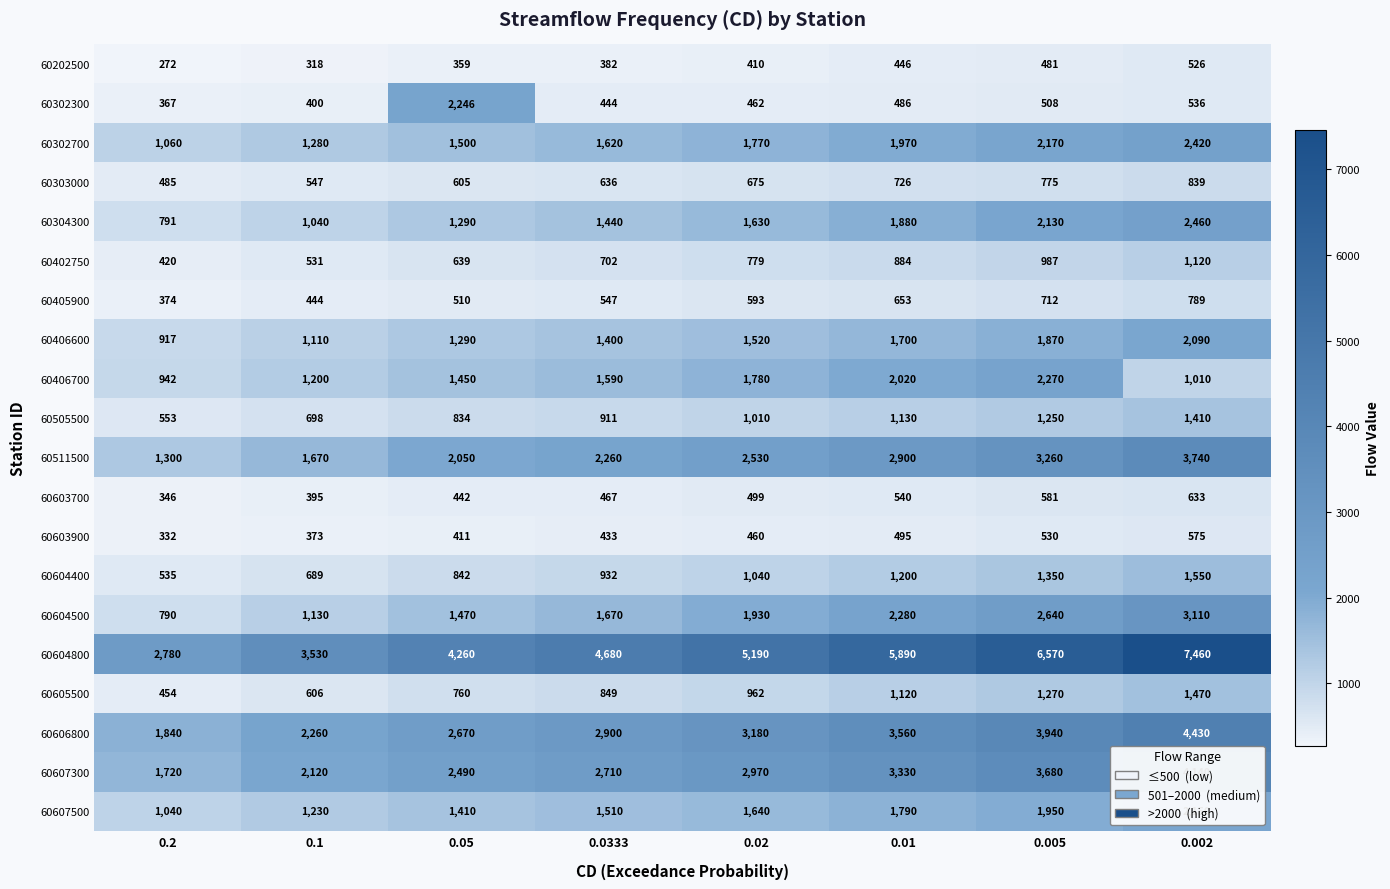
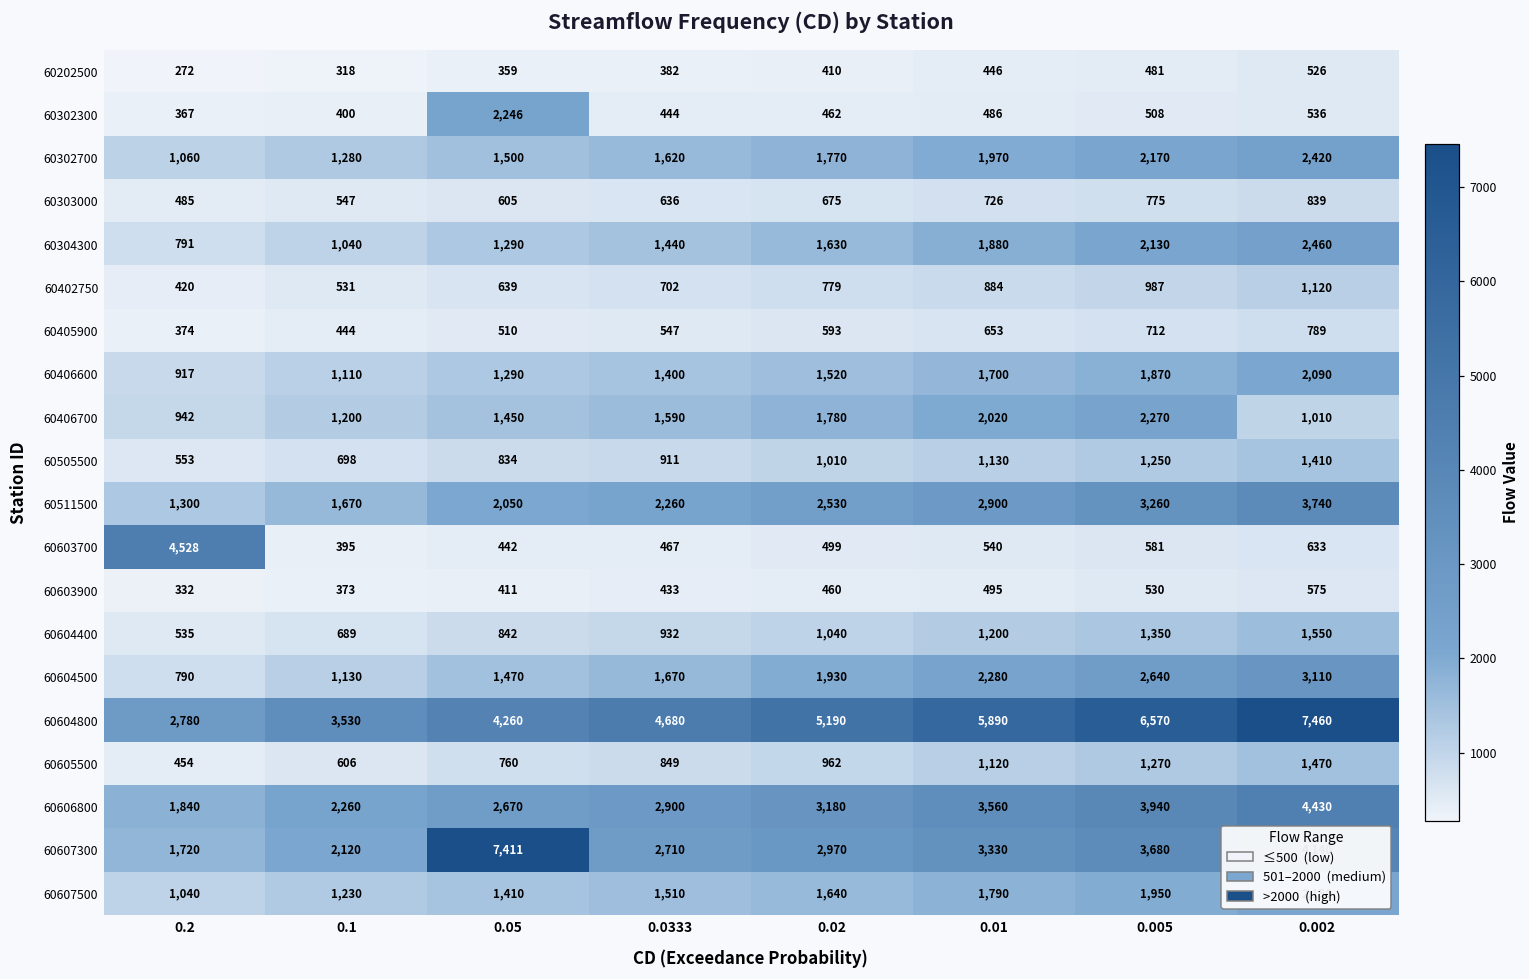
  {
    "60202500": {
      "0.2": "272",
      "0.1": "318",
      "0.05": "359",
      "0.0333": "382",
      "0.02": "410",
      "0.01": "446",
      "0.005": "481",
      "0.002": "526"
    },
    "60302300": {
      "0.2": "367",
      "0.1": "400",
      "0.05": "2,246",
      "0.0333": "444",
      "0.02": "462",
      "0.01": "486",
      "0.005": "508",
      "0.002": "536"
    },
    "60302700": {
      "0.2": "1,060",
      "0.1": "1,280",
      "0.05": "1,500",
      "0.0333": "1,620",
      "0.02": "1,770",
      "0.01": "1,970",
      "0.005": "2,170",
      "0.002": "2,420"
    },
    "60303000": {
      "0.2": "485",
      "0.1": "547",
      "0.05": "605",
      "0.0333": "636",
      "0.02": "675",
      "0.01": "726",
      "0.005": "775",
      "0.002": "839"
    },
    "60304300": {
      "0.2": "791",
      "0.1": "1,040",
      "0.05": "1,290",
      "0.0333": "1,440",
      "0.02": "1,630",
      "0.01": "1,880",
      "0.005": "2,130",
      "0.002": "2,460"
    },
    "60402750": {
      "0.2": "420",
      "0.1": "531",
      "0.05": "639",
      "0.0333": "702",
      "0.02": "779",
      "0.01": "884",
      "0.005": "987",
      "0.002": "1,120"
    },
    "60405900": {
      "0.2": "374",
      "0.1": "444",
      "0.05": "510",
      "0.0333": "547",
      "0.02": "593",
      "0.01": "653",
      "0.005": "712",
      "0.002": "789"
    },
    "60406600": {
      "0.2": "917",
      "0.1": "1,110",
      "0.05": "1,290",
      "0.0333": "1,400",
      "0.02": "1,520",
      "0.01": "1,700",
      "0.005": "1,870",
      "0.002": "2,090"
    },
    "60406700": {
      "0.2": "942",
      "0.1": "1,200",
      "0.05": "1,450",
      "0.0333": "1,590",
      "0.02": "1,780",
      "0.01": "2,020",
      "0.005": "2,270",
      "0.002": "1,010"
    },
    "60505500": {
      "0.2": "553",
      "0.1": "698",
      "0.05": "834",
      "0.0333": "911",
      "0.02": "1,010",
      "0.01": "1,130",
      "0.005": "1,250",
      "0.002": "1,410"
    },
    "60511500": {
      "0.2": "1,300",
      "0.1": "1,670",
      "0.05": "2,050",
      "0.0333": "2,260",
      "0.02": "2,530",
      "0.01": "2,900",
      "0.005": "3,260",
      "0.002": "3,740"
    },
    "60603700": {
-     "0.2": "346",
+     "0.2": "4,528",
      "0.1": "395",
      "0.05": "442",
      "0.0333": "467",
      "0.02": "499",
      "0.01": "540",
      "0.005": "581",
      "0.002": "633"
    },
    "60603900": {
      "0.2": "332",
      "0.1": "373",
      "0.05": "411",
      "0.0333": "433",
      "0.02": "460",
      "0.01": "495",
      "0.005": "530",
      "0.002": "575"
    },
    "60604400": {
      "0.2": "535",
      "0.1": "689",
      "0.05": "842",
      "0.0333": "932",
      "0.02": "1,040",
      "0.01": "1,200",
      "0.005": "1,350",
      "0.002": "1,550"
    },
    "60604500": {
      "0.2": "790",
      "0.1": "1,130",
      "0.05": "1,470",
      "0.0333": "1,670",
      "0.02": "1,930",
      "0.01": "2,280",
      "0.005": "2,640",
      "0.002": "3,110"
    },
    "60604800": {
      "0.2": "2,780",
      "0.1": "3,530",
      "0.05": "4,260",
      "0.0333": "4,680",
      "0.02": "5,190",
      "0.01": "5,890",
      "0.005": "6,570",
      "0.002": "7,460"
    },
    "60605500": {
      "0.2": "454",
      "0.1": "606",
      "0.05": "760",
      "0.0333": "849",
      "0.02": "962",
      "0.01": "1,120",
      "0.005": "1,270",
      "0.002": "1,470"
    },
    "60606800": {
      "0.2": "1,840",
      "0.1": "2,260",
      "0.05": "2,670",
      "0.0333": "2,900",
      "0.02": "3,180",
      "0.01": "3,560",
      "0.005": "3,940",
      "0.002": "4,430"
    },
    "60607300": {
      "0.2": "1,720",
      "0.1": "2,120",
-     "0.05": "2,490",
+     "0.05": "7,411",
      "0.0333": "2,710",
      "0.02": "2,970",
      "0.01": "3,330",
      "0.005": "3,680"
    },
    "60607500": {
      "0.2": "1,040",
      "0.1": "1,230",
      "0.05": "1,410",
      "0.0333": "1,510",
      "0.02": "1,640",
      "0.01": "1,790",
      "0.005": "1,950"
    }
  }
